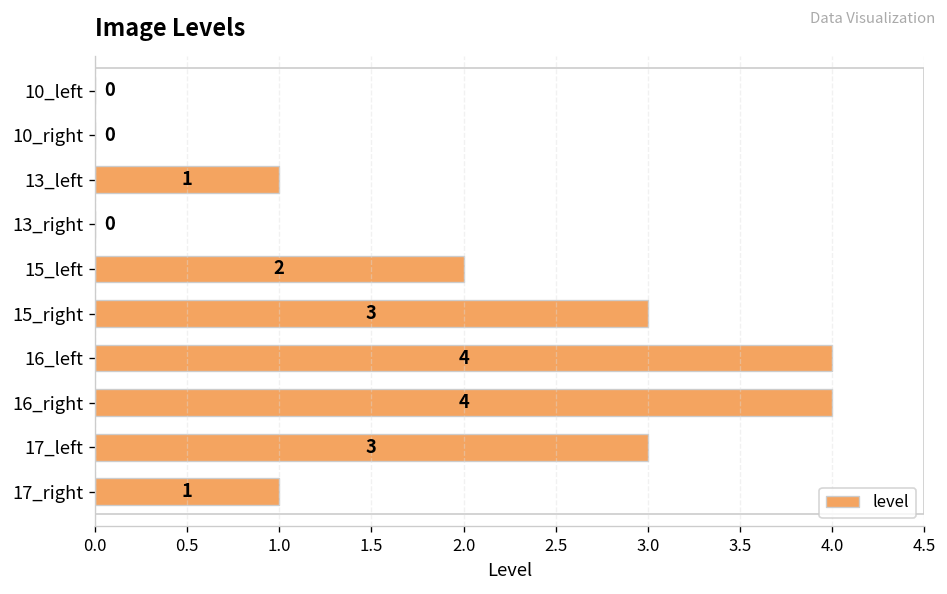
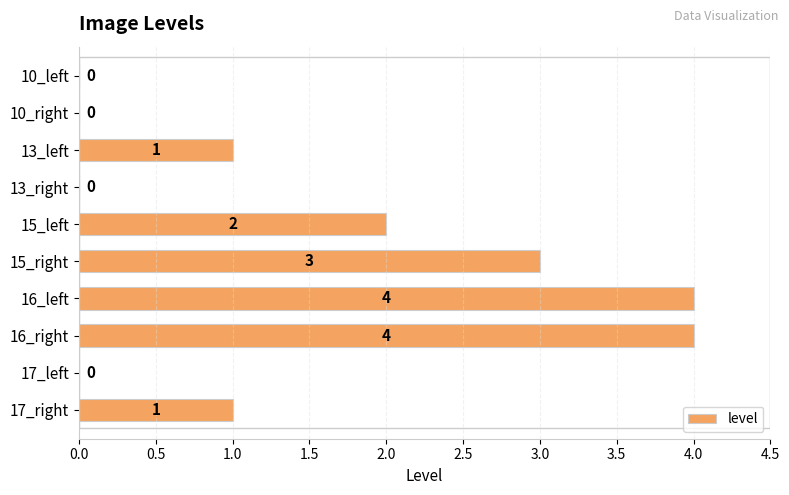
  {
    "10_left": 0,
    "10_right": 0,
    "13_left": 1,
    "13_right": 0,
    "15_left": 2,
    "15_right": 3,
    "16_left": 4,
    "16_right": 4,
-   "17_left": 3,
+   "17_left": 0,
    "17_right": 1
  }
